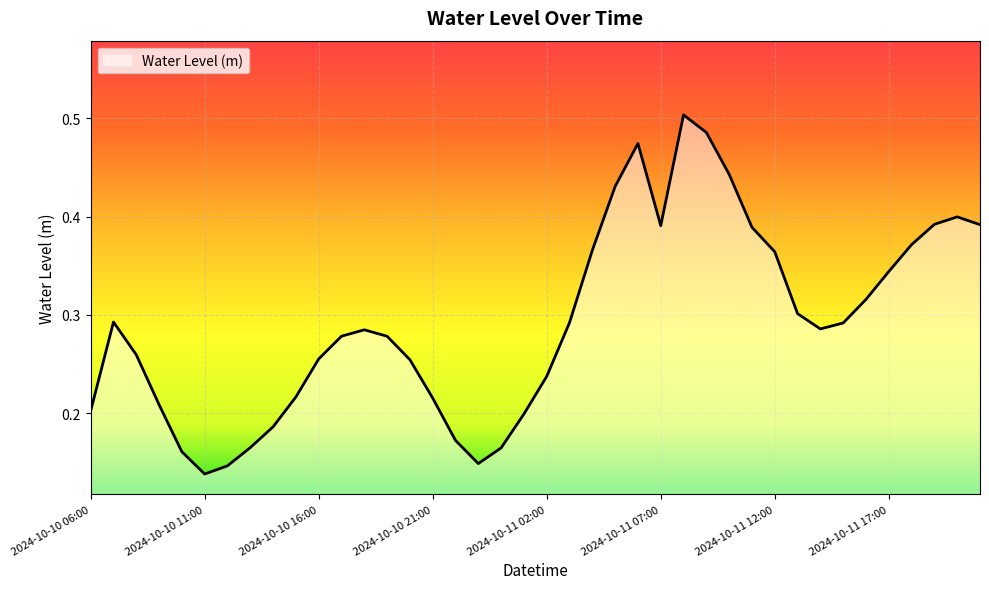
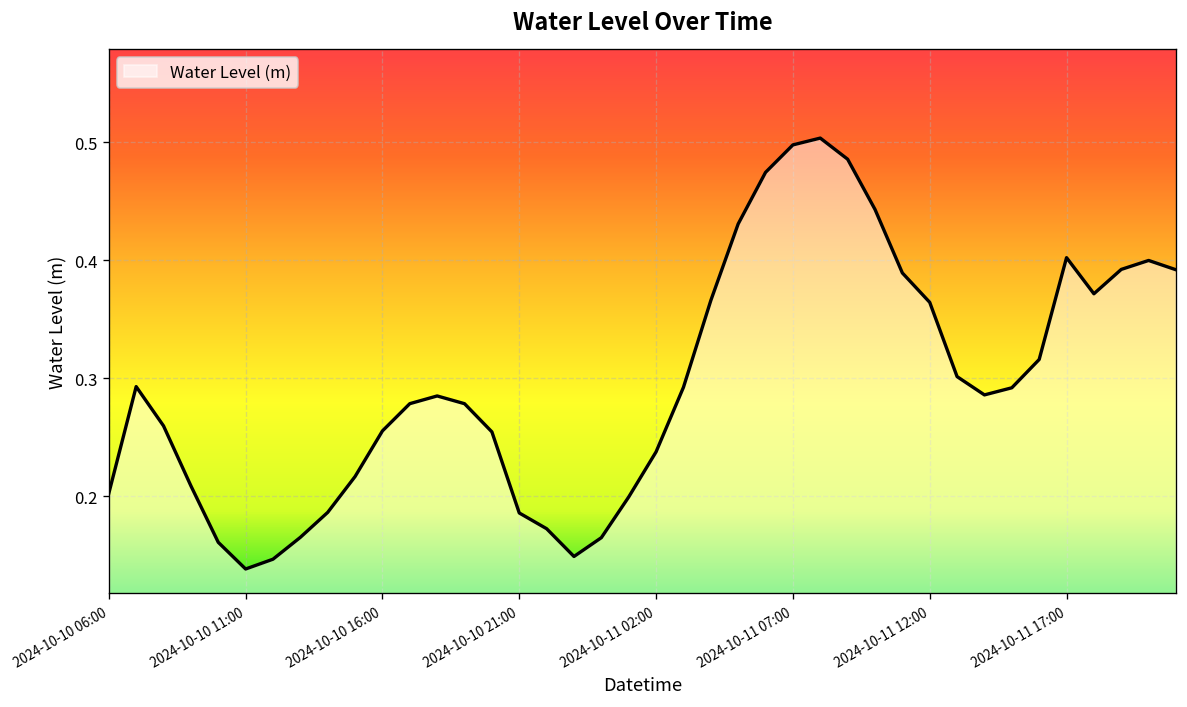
  {
    "2024-10-10 06:00": 0.20,
    "2024-10-10 11:00": 0.14,
    "2024-10-10 16:00": 0.26,
-   "2024-10-10 21:00": 0.22,
+   "2024-10-10 21:00": 0.19,
    "2024-10-11 02:00": 0.24,
-   "2024-10-11 07:00": 0.39,
+   "2024-10-11 07:00": 0.50,
    "2024-10-11 12:00": 0.36,
-   "2024-10-11 17:00": 0.34
+   "2024-10-11 17:00": 0.40
  }
